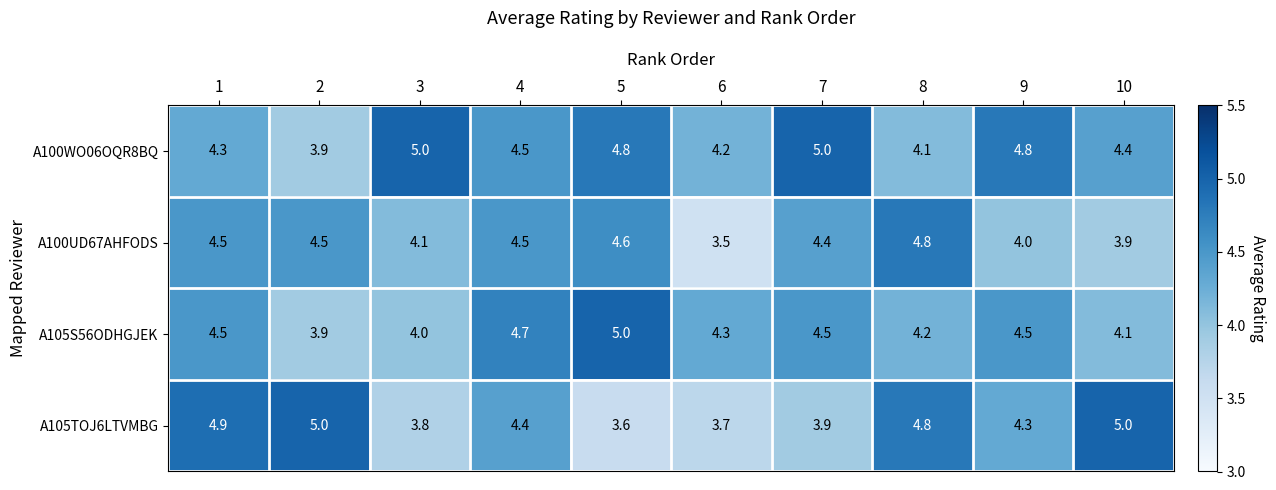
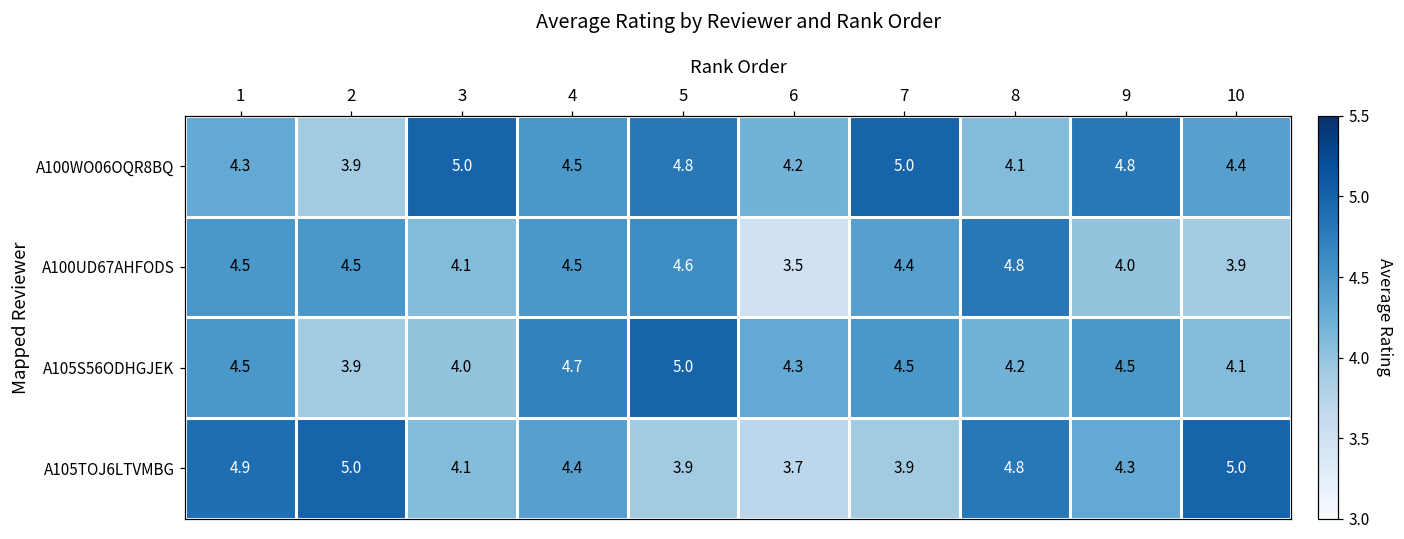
  {
    "A100WO06OQR8BQ": {
      "1": 4.3,
      "2": 3.9,
      "3": 5.0,
      "4": 4.5,
      "5": 4.8,
      "6": 4.2,
      "7": 5.0,
      "8": 4.1,
      "9": 4.8,
      "10": 4.4
    },
    "A100UD67AHFODS": {
      "1": 4.5,
      "2": 4.5,
      "3": 4.1,
      "4": 4.5,
      "5": 4.6,
      "6": 3.5,
      "7": 4.4,
      "8": 4.8,
      "9": 4.0,
      "10": 3.9
    },
    "A105S56ODHGJEK": {
      "1": 4.5,
      "2": 3.9,
      "3": 4.0,
      "4": 4.7,
      "5": 5.0,
      "6": 4.3,
      "7": 4.5,
      "8": 4.2,
      "9": 4.5,
      "10": 4.1
    },
    "A105TOJ6LTVMBG": {
      "1": 4.9,
      "2": 5.0,
-     "3": 3.8,
+     "3": 4.1,
      "4": 4.4,
-     "5": 3.6,
+     "5": 3.9,
      "6": 3.7,
      "7": 3.9,
      "8": 4.8,
      "9": 4.3,
      "10": 5.0
    }
  }
